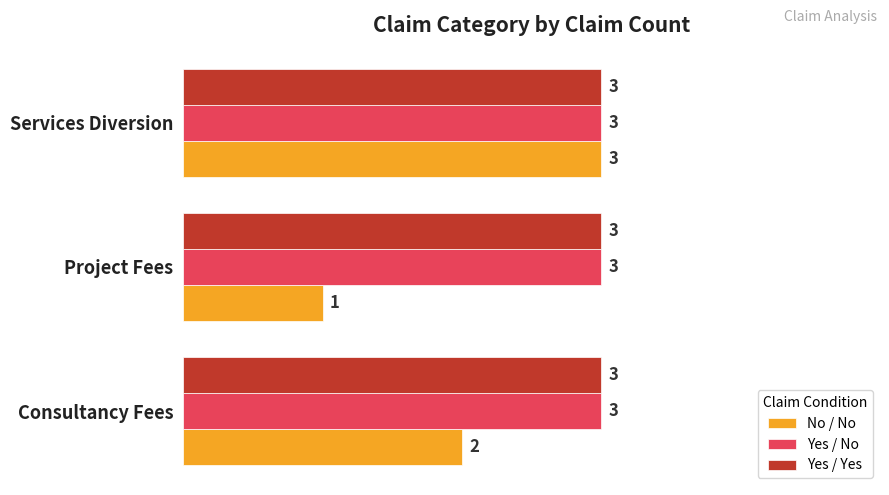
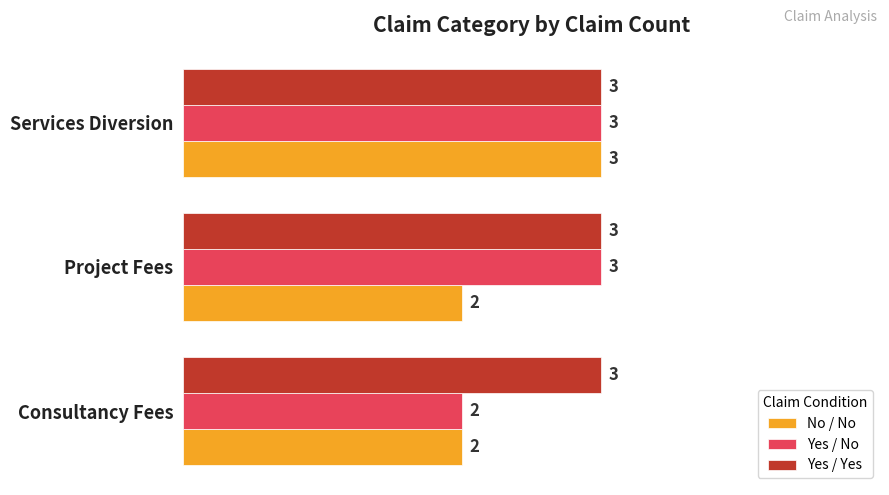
  {
    "No / No": {
      "Services Diversion": 3,
-     "Project Fees": 1,
+     "Project Fees": 2,
      "Consultancy Fees": 2
    },
    "Yes / No": {
      "Services Diversion": 3,
      "Project Fees": 3,
-     "Consultancy Fees": 3
+     "Consultancy Fees": 2
    },
    "Yes / Yes": {
      "Services Diversion": 3,
      "Project Fees": 3,
      "Consultancy Fees": 3
    }
  }
